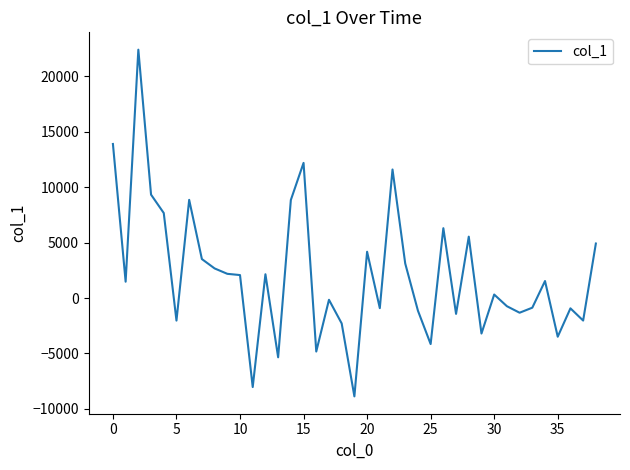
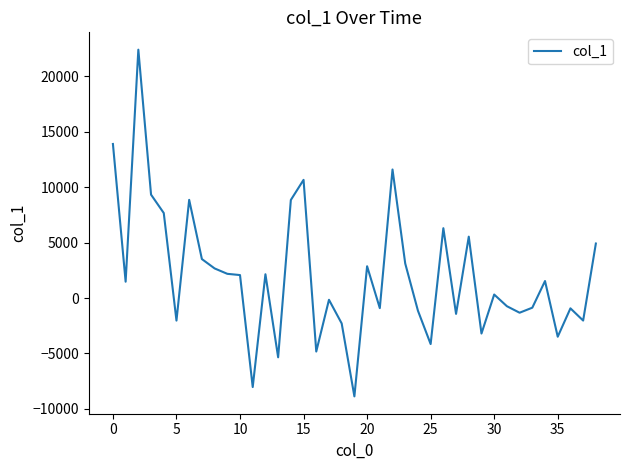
  {
    "0": 13900,
    "5": -2000,
    "10": 2100,
-   "15": 12200,
-   "20": 4200,
+   "15": 10700,
+   "20": 2900,
    "25": -4200,
    "30": 300,
    "35": -3500
  }
